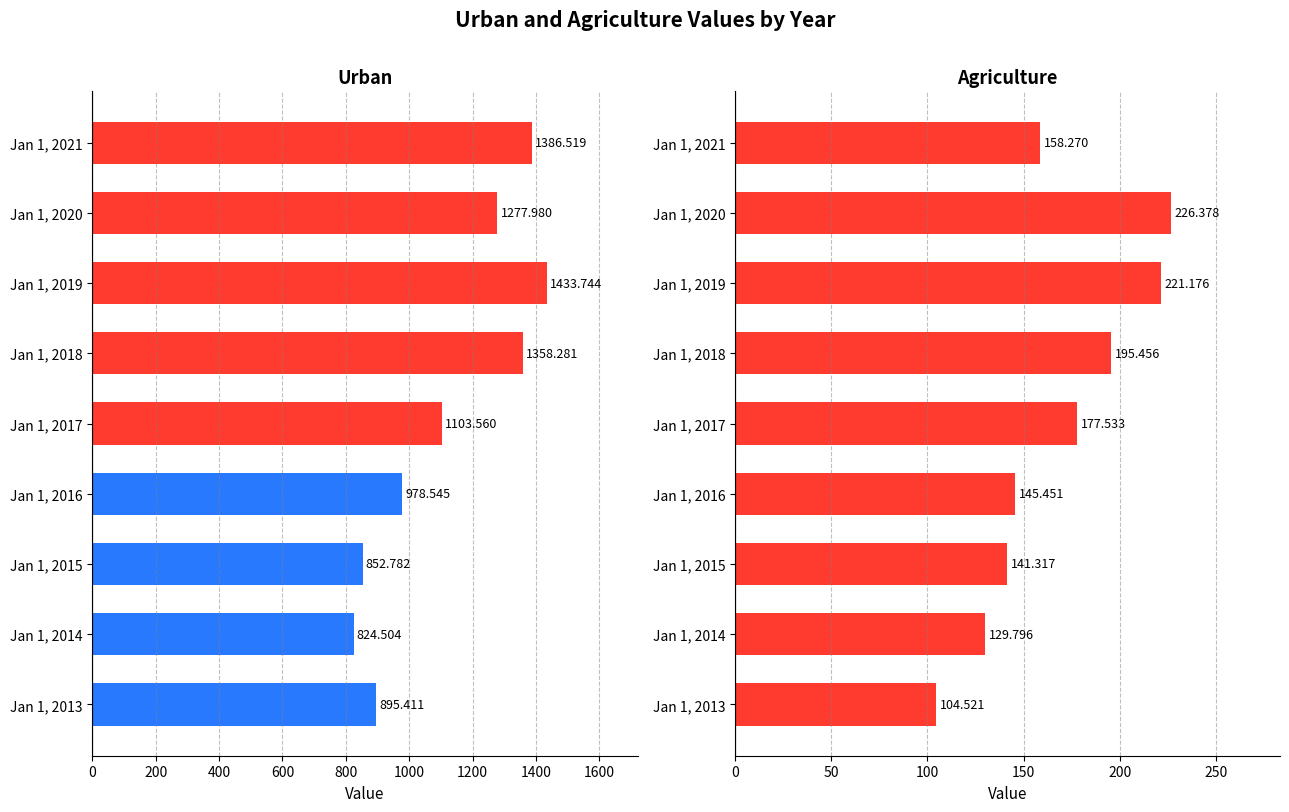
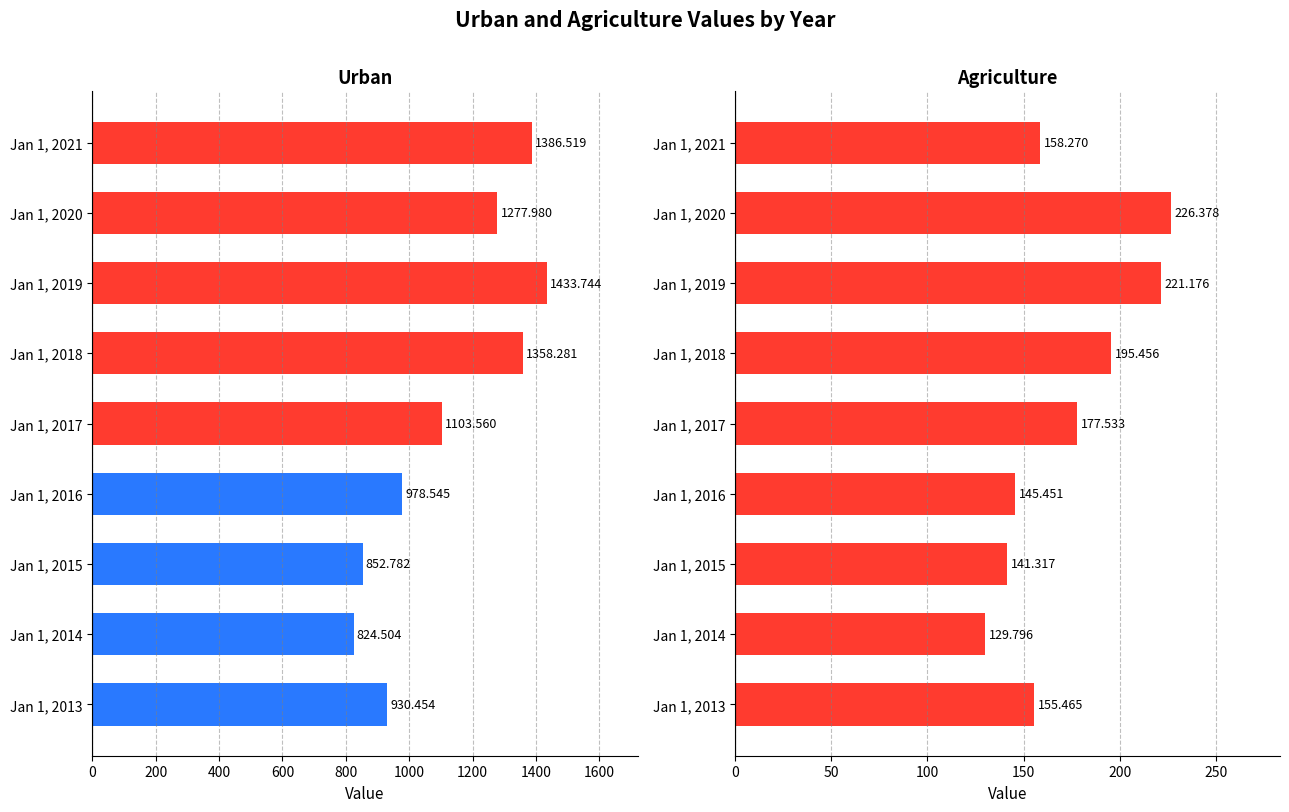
  {
    "Urban": {
      "Jan 1, 2021": 1386.519,
      "Jan 1, 2020": 1277.980,
      "Jan 1, 2019": 1433.744,
      "Jan 1, 2018": 1358.281,
      "Jan 1, 2017": 1103.560,
      "Jan 1, 2016": 978.545,
      "Jan 1, 2015": 852.782,
      "Jan 1, 2014": 824.504,
-     "Jan 1, 2013": 895.411
+     "Jan 1, 2013": 930.454
    },
    "Agriculture": {
      "Jan 1, 2021": 158.270,
      "Jan 1, 2020": 226.378,
      "Jan 1, 2019": 221.176,
      "Jan 1, 2018": 195.456,
      "Jan 1, 2017": 177.533,
      "Jan 1, 2016": 145.451,
      "Jan 1, 2015": 141.317,
      "Jan 1, 2014": 129.796,
-     "Jan 1, 2013": 104.521
+     "Jan 1, 2013": 155.465
    }
  }
